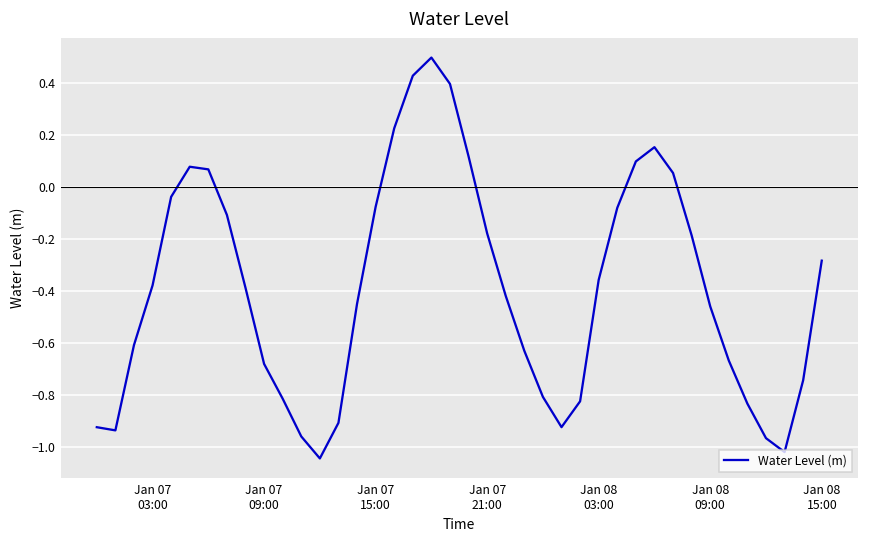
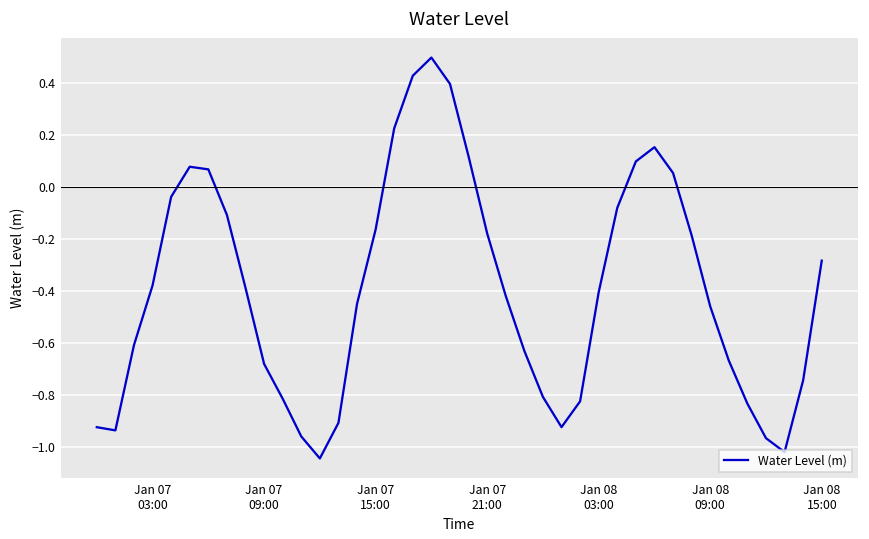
  {
    "Jan 07 03:00": -0.38,
    "Jan 07 09:00": -0.68,
-   "Jan 07 15:00": -0.08,
+   "Jan 07 15:00": -0.17,
    "Jan 07 21:00": -0.18,
-   "Jan 08 03:00": -0.36,
+   "Jan 08 03:00": -0.41,
    "Jan 08 09:00": -0.46,
    "Jan 08 15:00": -0.28
  }
